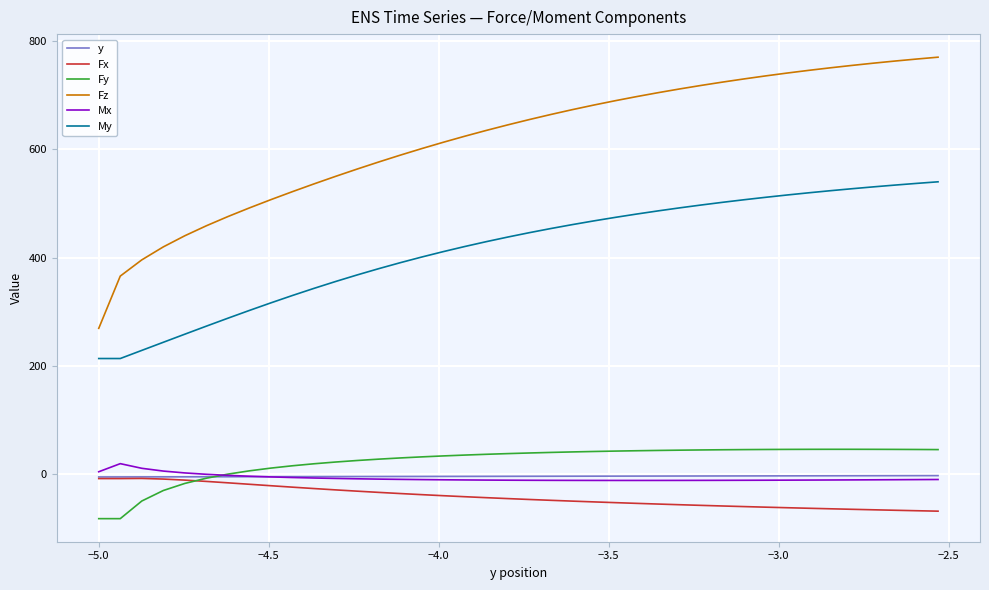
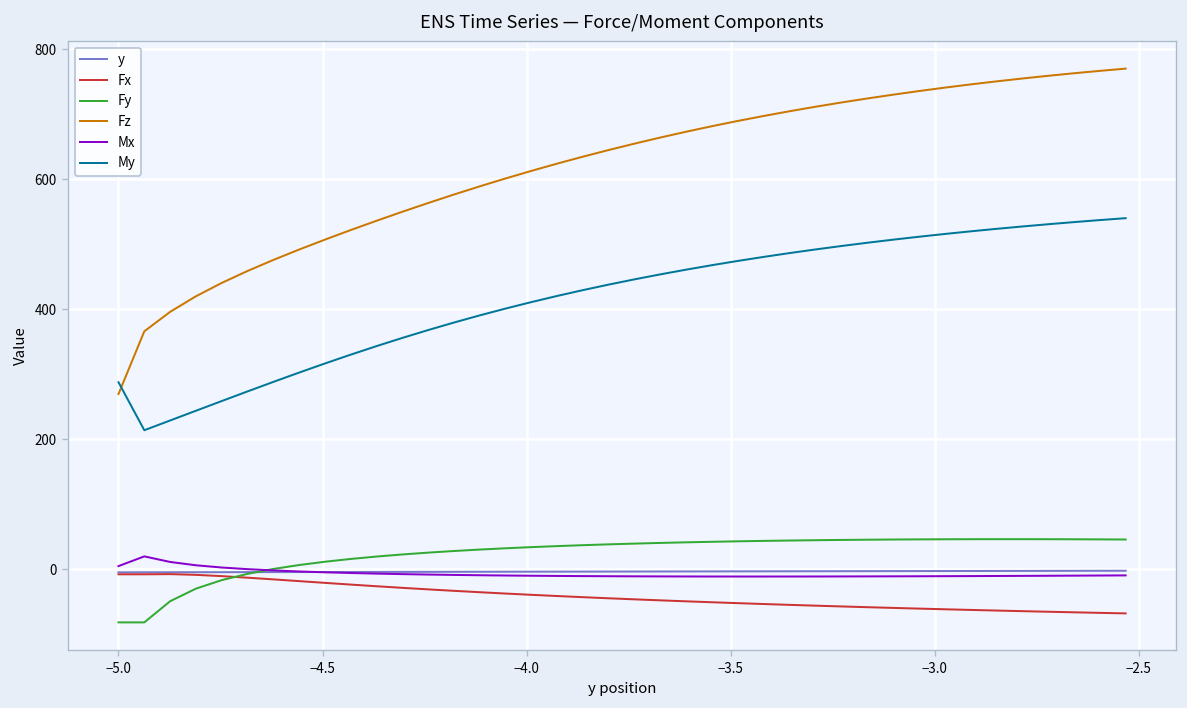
  {
    "Fy": {
      "−5.0": -80
    },
    "Fz": {
      "−5.0": 270
    },
    "Mx": {
      "−5.0": 0
    },
    "My": {
-     "−5.0": 210
+     "−5.0": 290
    }
  }
